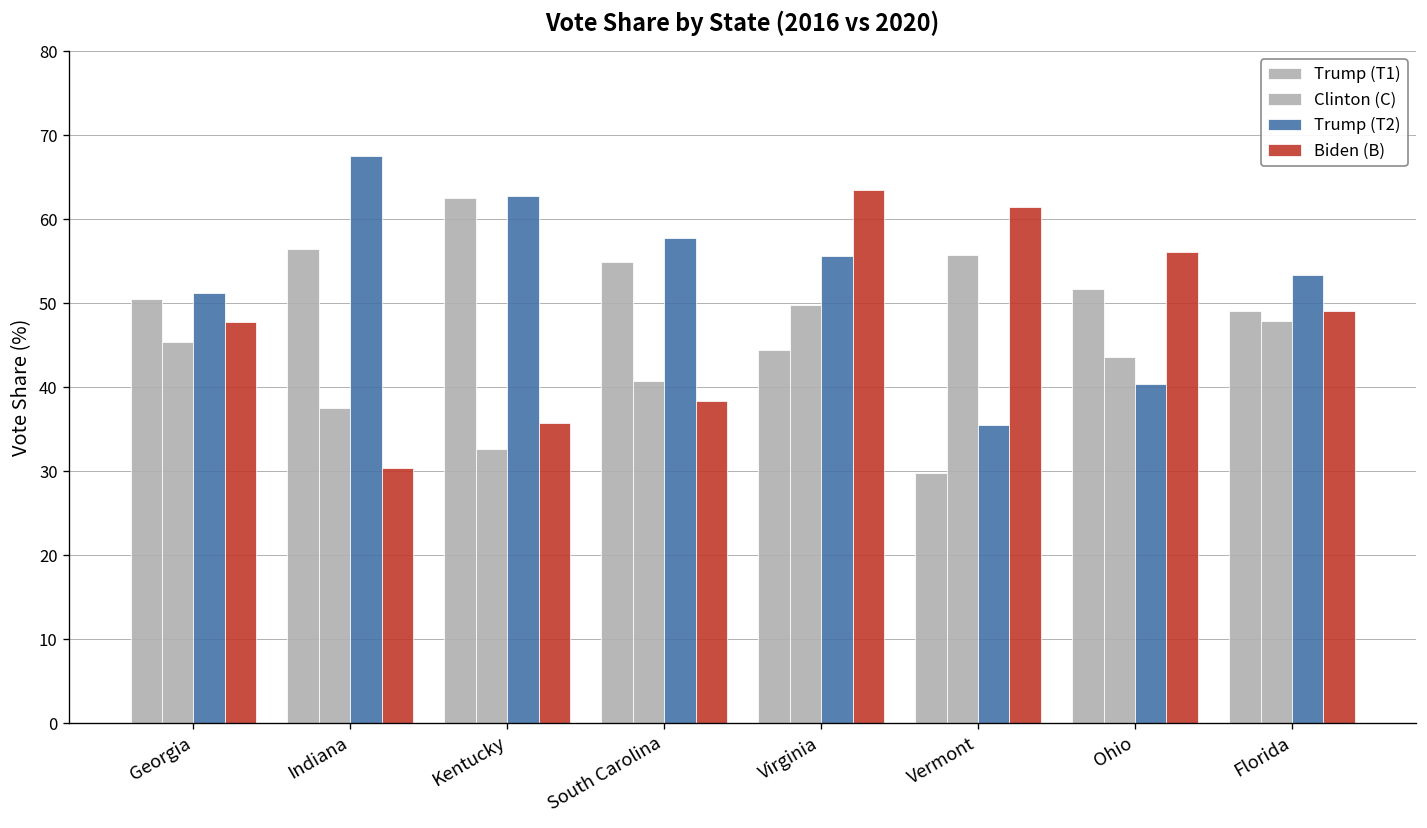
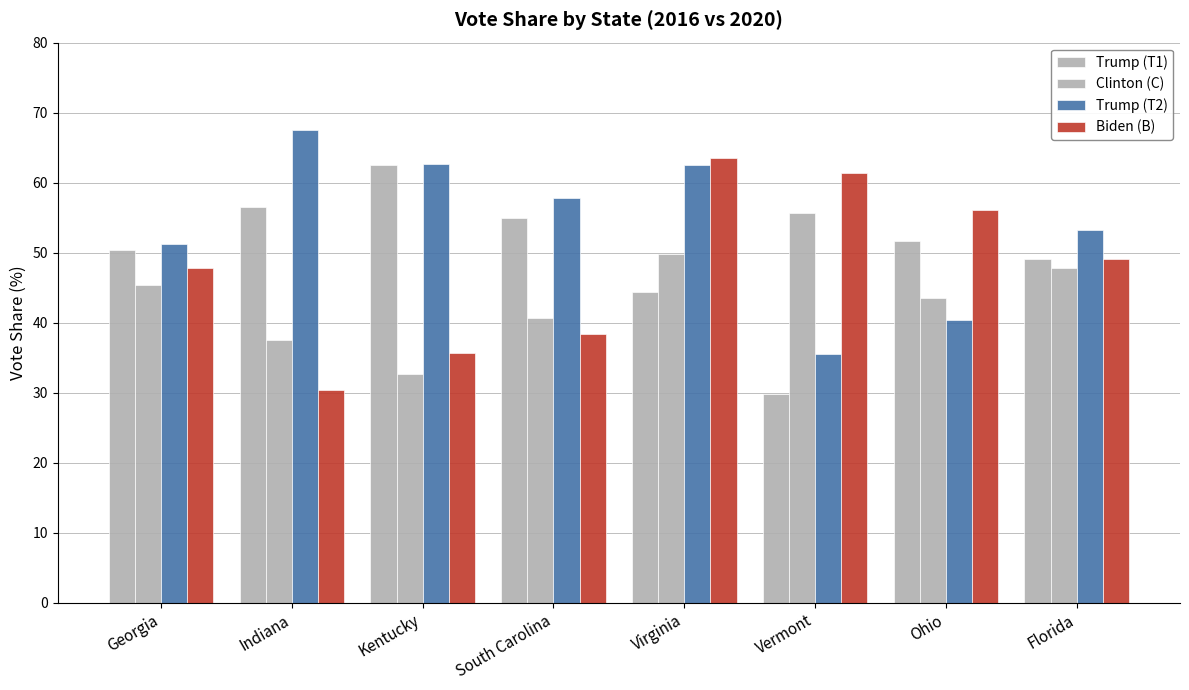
  {
    "Trump (T2)": {
      "Georgia": 51,
      "Indiana": 68,
      "Kentucky": 63,
      "South Carolina": 58,
-     "Virginia": 56,
+     "Virginia": 63,
      "Vermont": 36,
      "Ohio": 40,
      "Florida": 53
    },
    "Biden (B)": {
      "Georgia": 48,
      "Indiana": 30,
      "Kentucky": 36,
      "South Carolina": 38,
      "Virginia": 64,
      "Vermont": 61,
      "Ohio": 56,
      "Florida": 49
    }
  }
